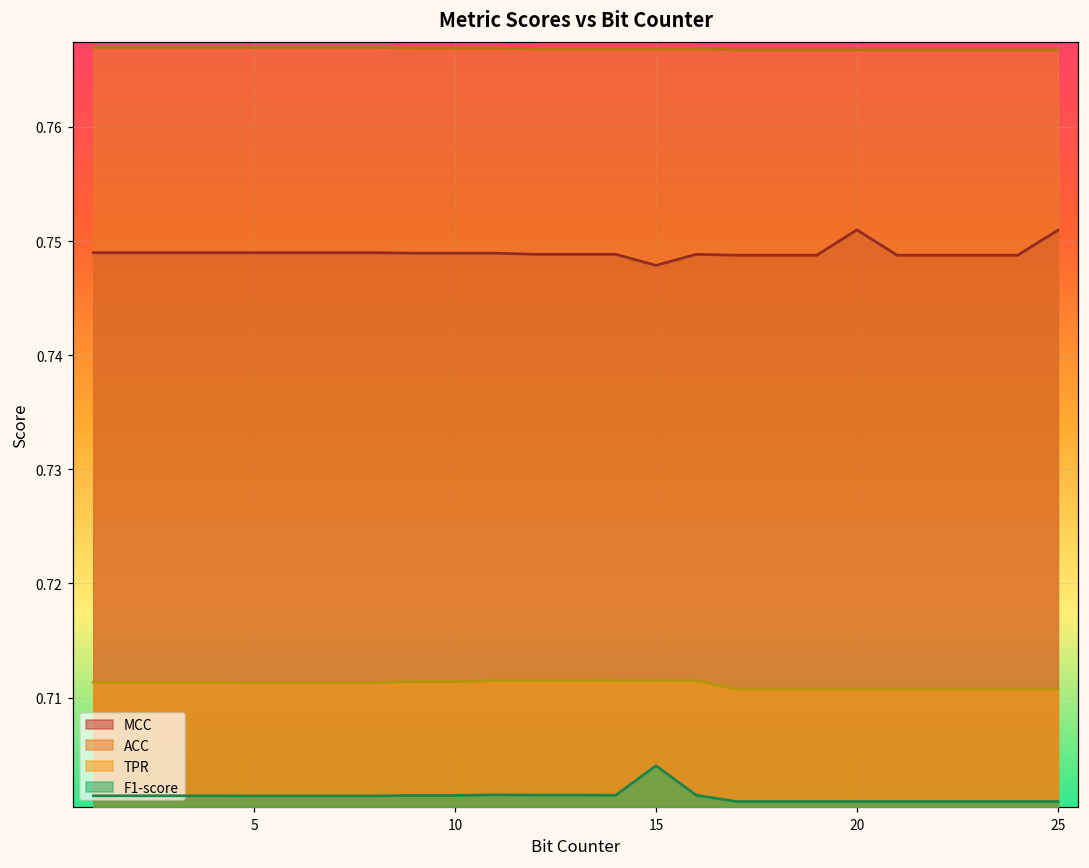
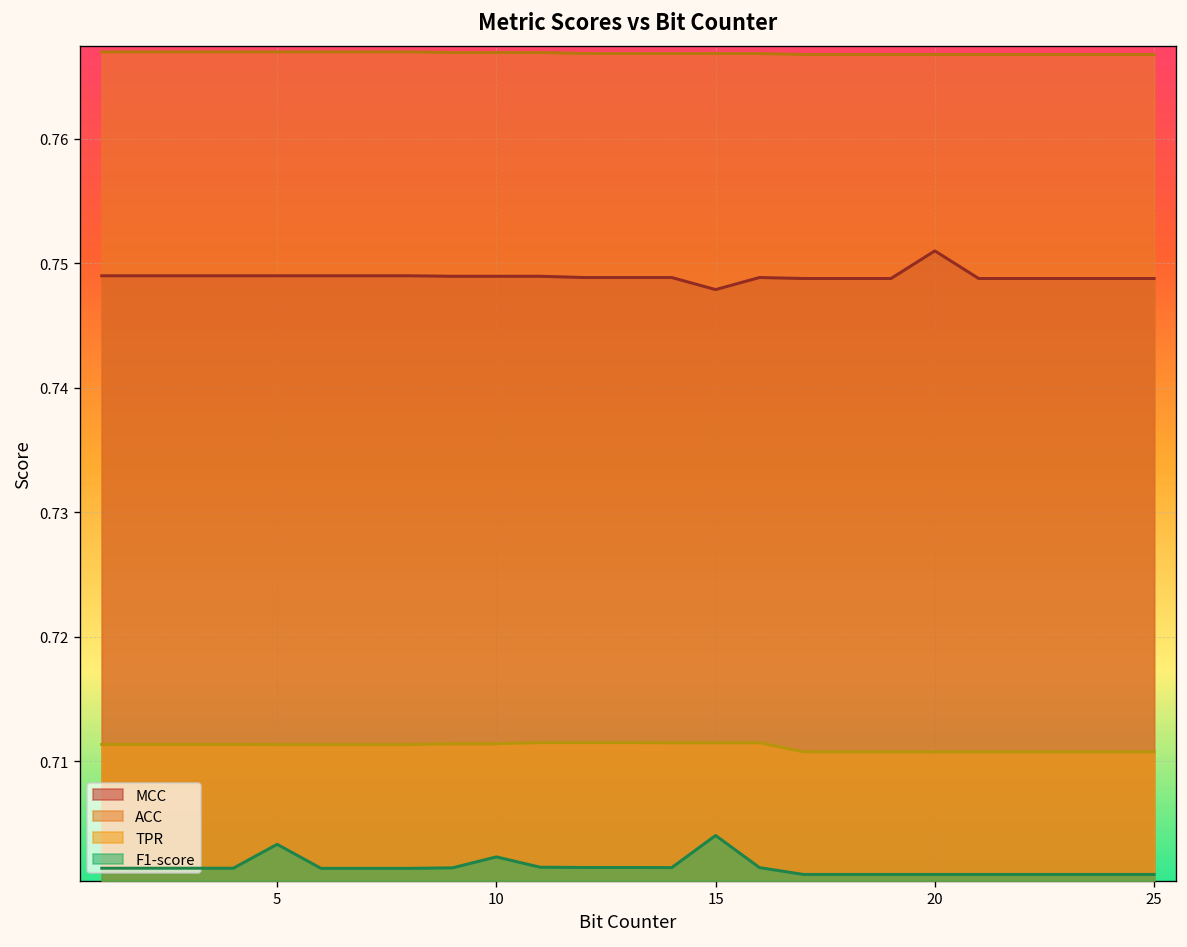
  {
    "MCC": {
      "5": 0.7490,
      "10": 0.7489,
      "15": 0.7479,
      "20": 0.7510,
-     "25": 0.7510
+     "25": 0.7488
    },
    "F1-score": {
-     "5": 0.7014,
-     "10": 0.7014,
+     "5": 0.7033,
+     "10": 0.7023,
      "15": 0.7040,
      "20": 0.7009,
      "25": 0.7009
    }
  }
